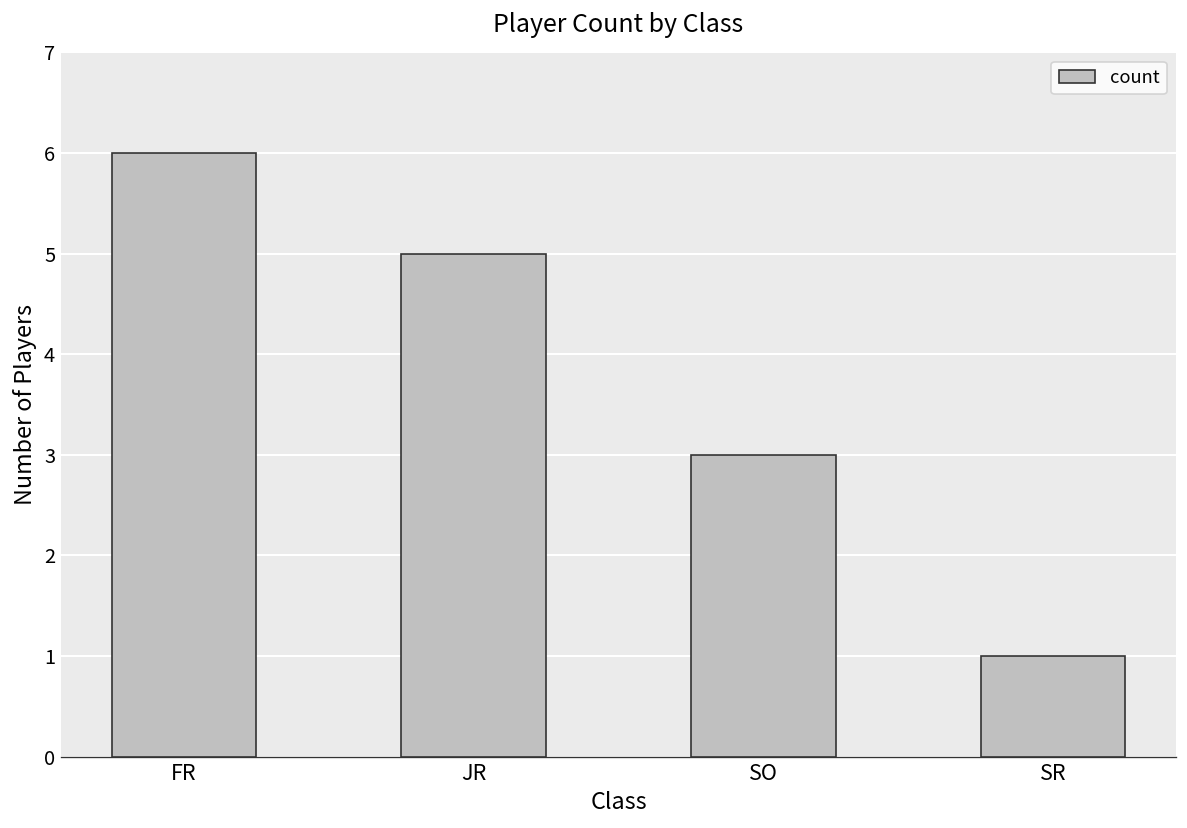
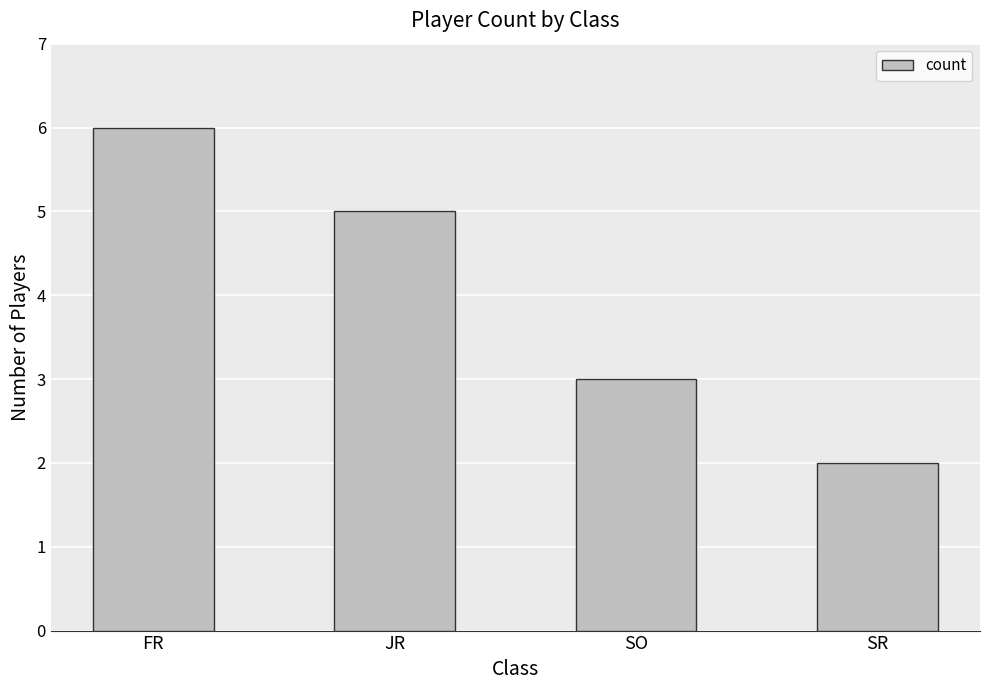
  {
    "FR": 6,
    "JR": 5,
    "SO": 3,
-   "SR": 1
+   "SR": 2
  }
